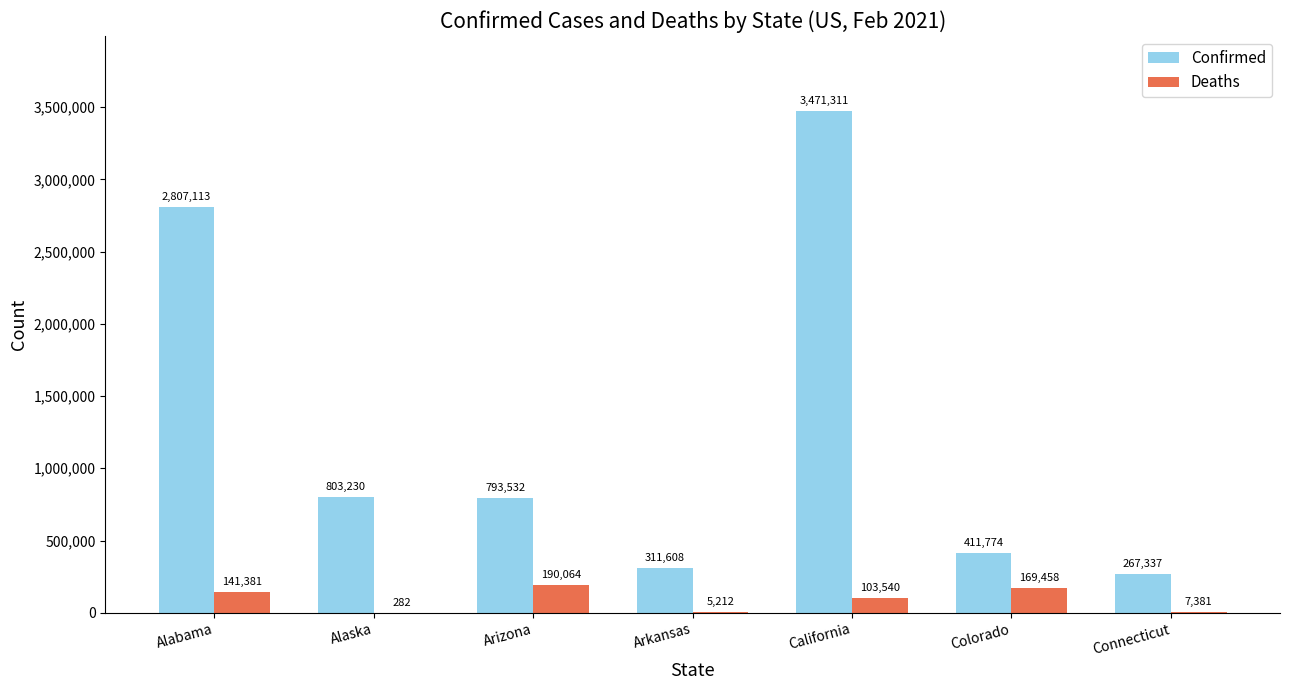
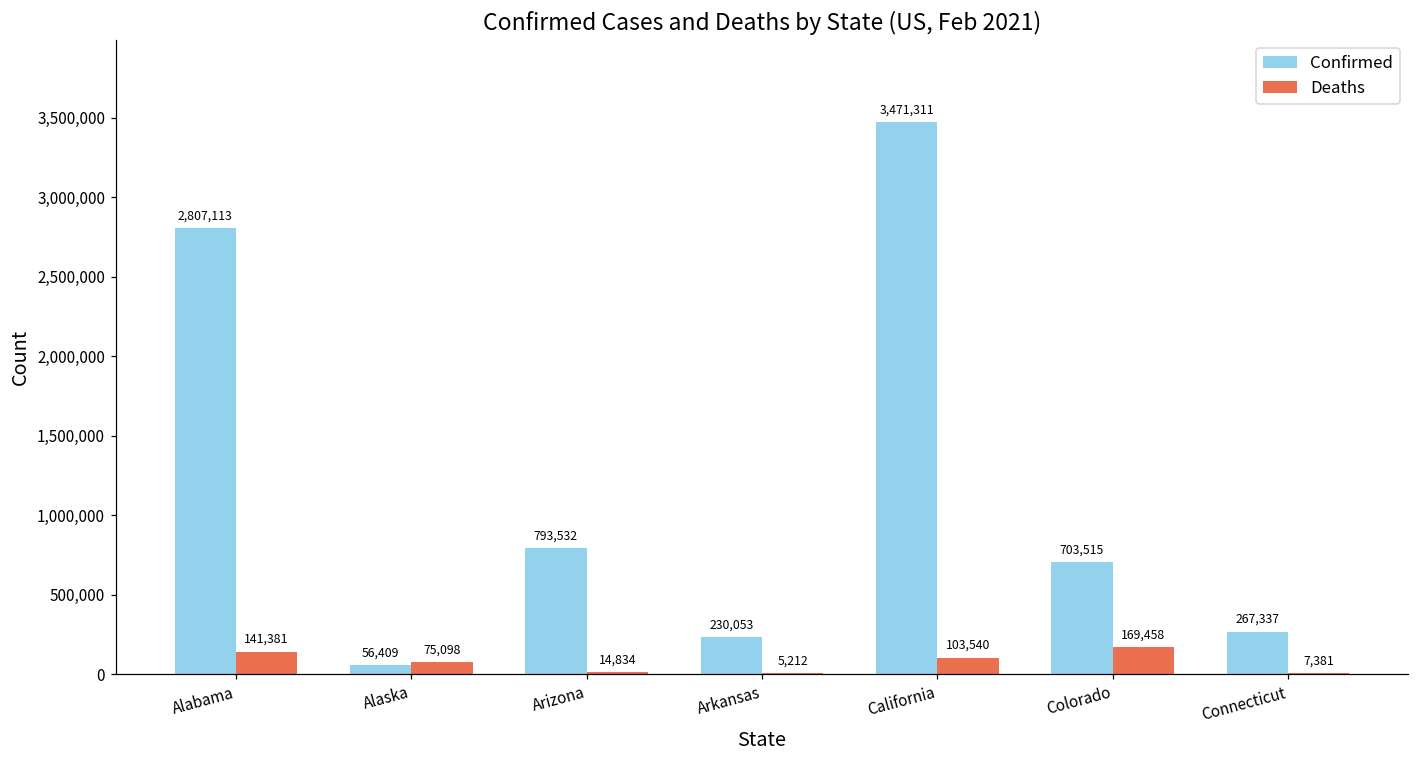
  {
    "Confirmed": {
      "Alabama": "2,807,113",
-     "Alaska": "803,230",
+     "Alaska": "56,409",
      "Arizona": "793,532",
-     "Arkansas": "311,608",
+     "Arkansas": "230,053",
      "California": "3,471,311",
-     "Colorado": "411,774",
+     "Colorado": "703,515",
      "Connecticut": "267,337"
    },
    "Deaths": {
      "Alabama": "141,381",
-     "Alaska": "282",
-     "Arizona": "190,064",
+     "Alaska": "75,098",
+     "Arizona": "14,834",
      "Arkansas": "5,212",
      "California": "103,540",
      "Colorado": "169,458",
      "Connecticut": "7,381"
    }
  }
